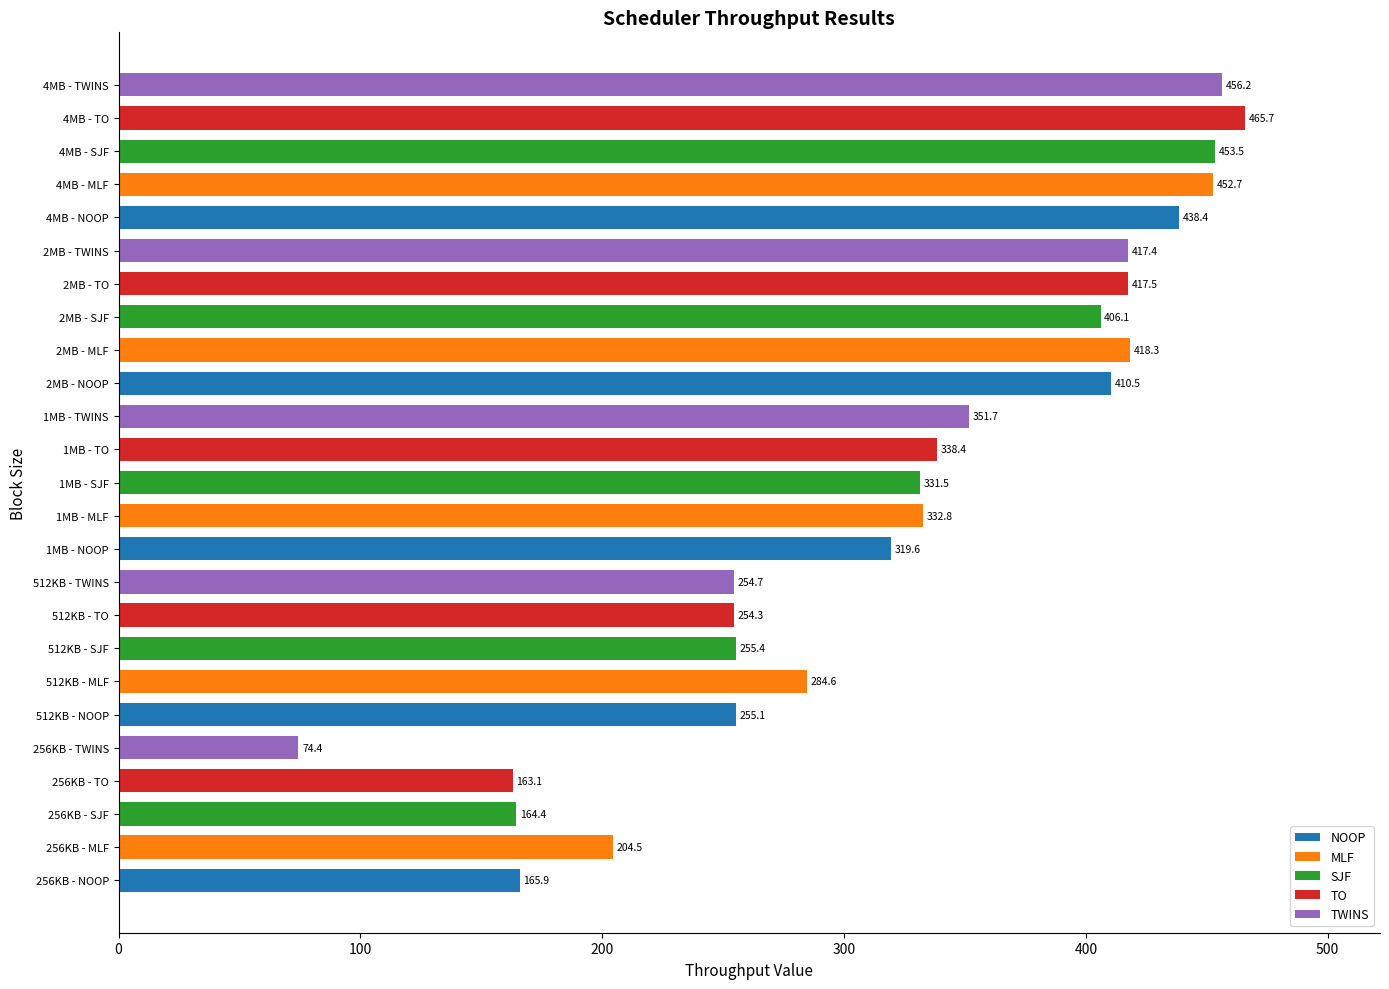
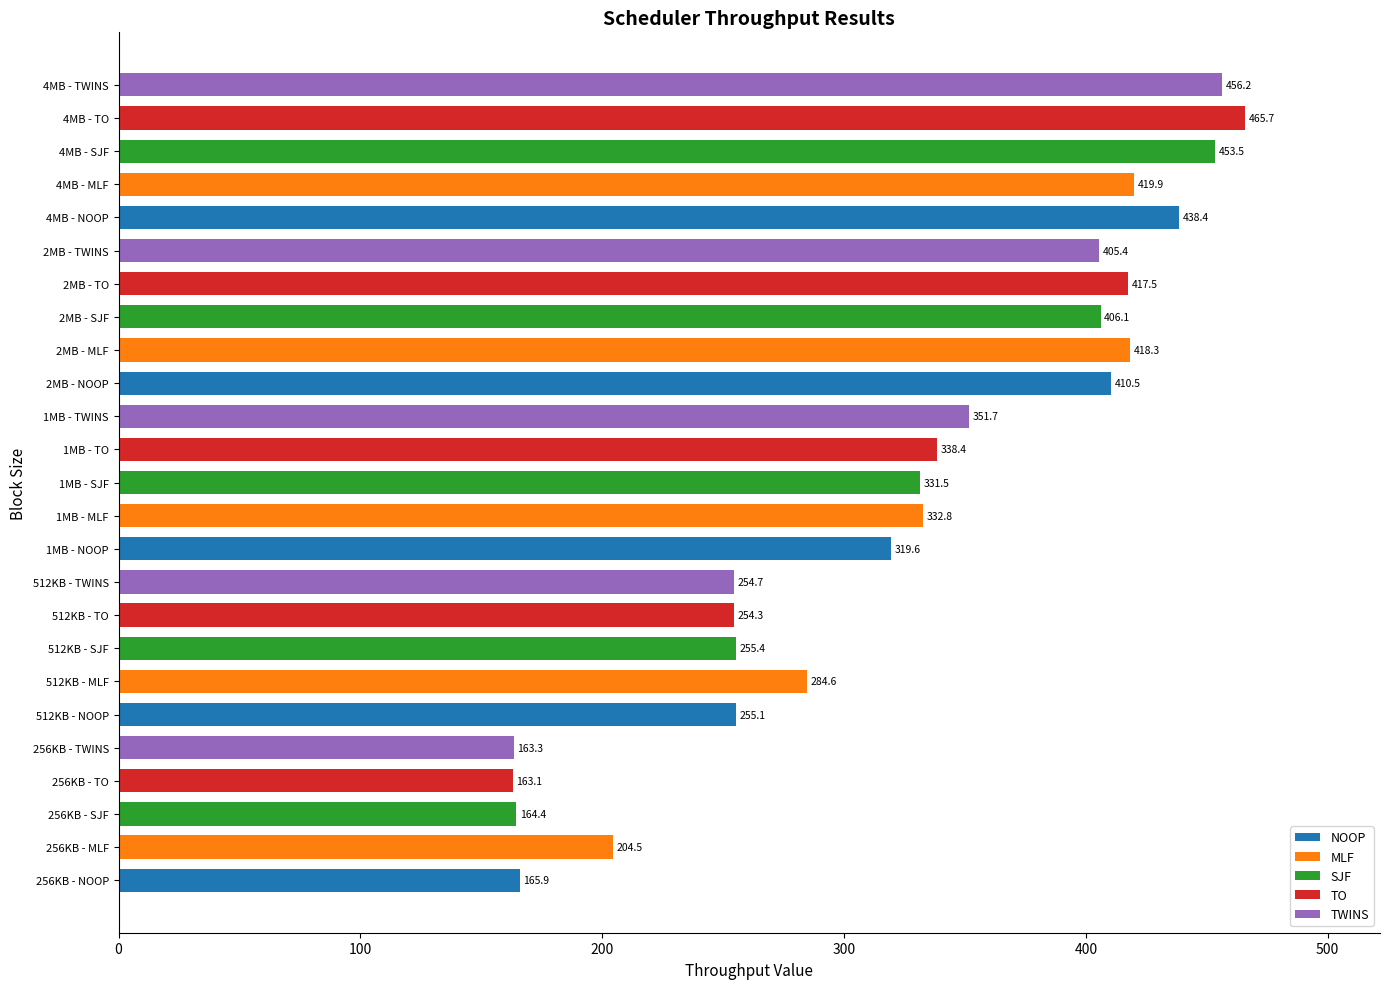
  {
    "4MB - TWINS": 456.2,
    "4MB - TO": 465.7,
    "4MB - SJF": 453.5,
-   "4MB - MLF": 452.7,
+   "4MB - MLF": 419.9,
    "4MB - NOOP": 438.4,
-   "2MB - TWINS": 417.4,
+   "2MB - TWINS": 405.4,
    "2MB - TO": 417.5,
    "2MB - SJF": 406.1,
    "2MB - MLF": 418.3,
    "2MB - NOOP": 410.5,
    "1MB - TWINS": 351.7,
    "1MB - TO": 338.4,
    "1MB - SJF": 331.5,
    "1MB - MLF": 332.8,
    "1MB - NOOP": 319.6,
    "512KB - TWINS": 254.7,
    "512KB - TO": 254.3,
    "512KB - SJF": 255.4,
    "512KB - MLF": 284.6,
    "512KB - NOOP": 255.1,
-   "256KB - TWINS": 74.4,
+   "256KB - TWINS": 163.3,
    "256KB - TO": 163.1,
    "256KB - SJF": 164.4,
    "256KB - MLF": 204.5,
    "256KB - NOOP": 165.9
  }
